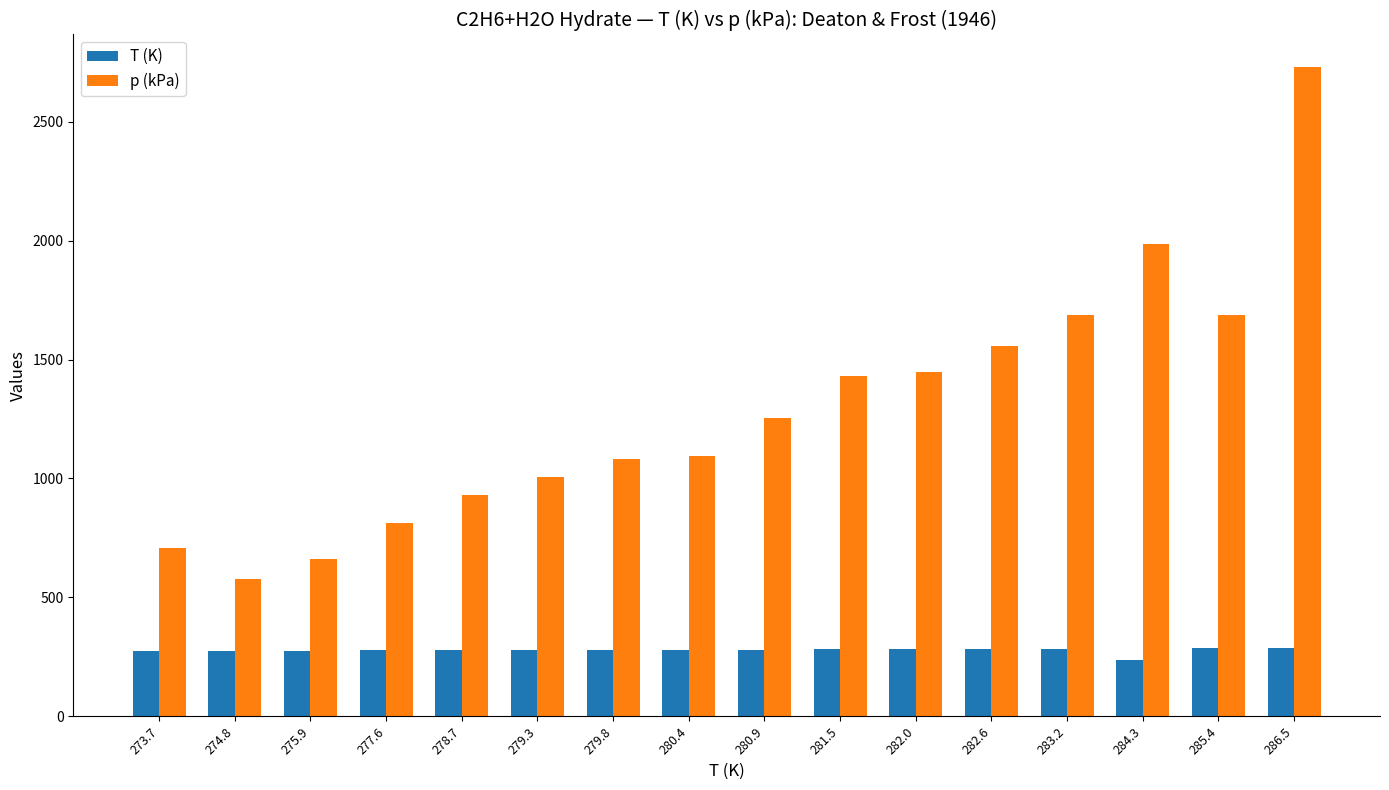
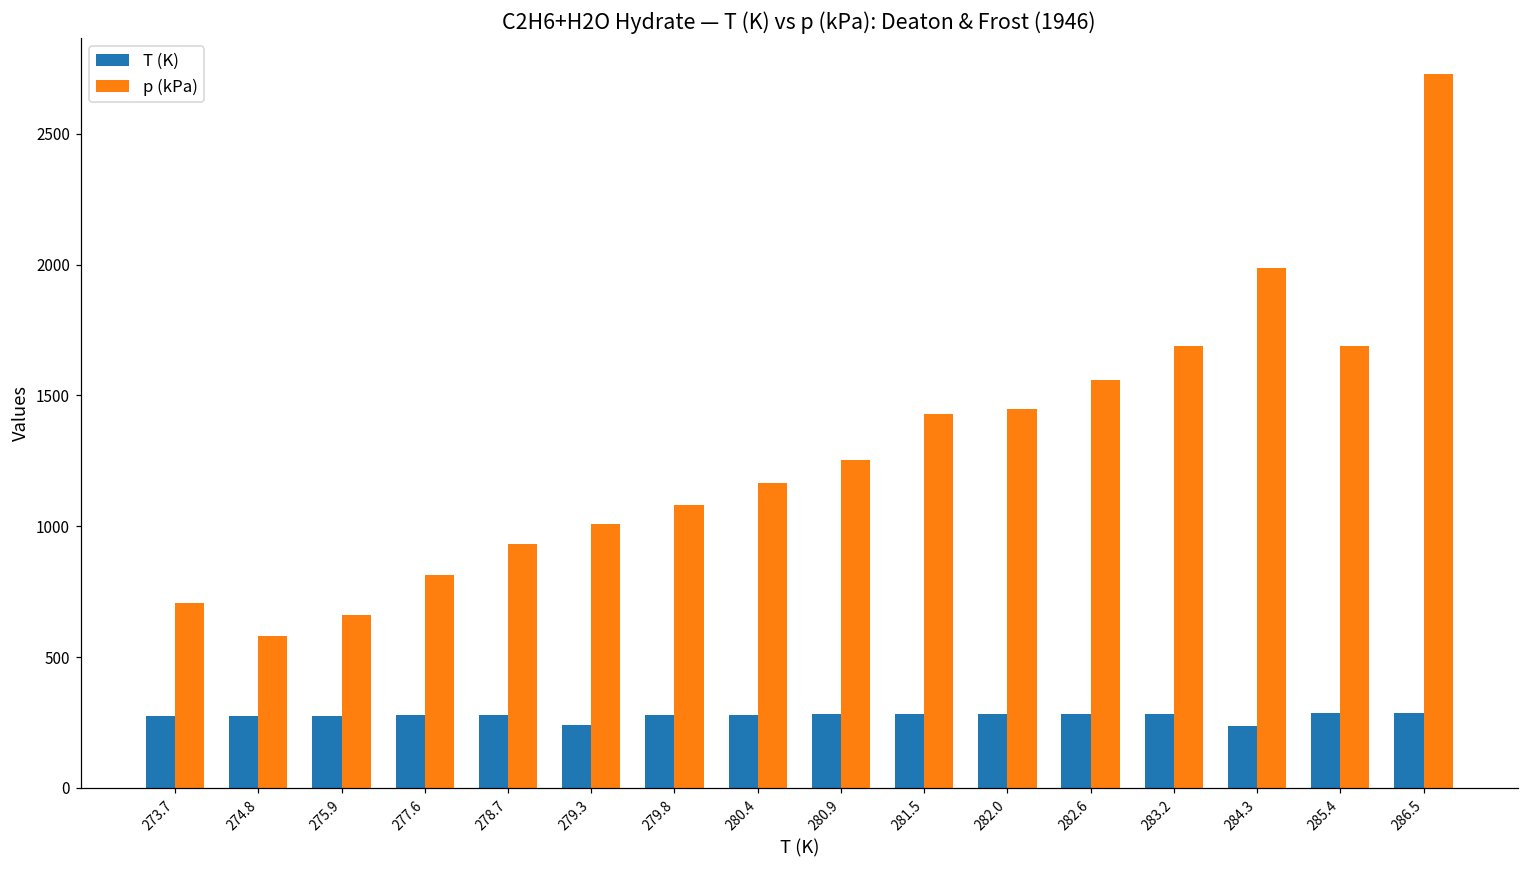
  {
    "T (K)": {
      "273.7": 270,
      "274.8": 270,
      "275.9": 280,
      "277.6": 280,
      "278.7": 280,
-     "279.3": 280,
+     "279.3": 240,
      "279.8": 280,
      "280.4": 280,
      "280.9": 280,
      "281.5": 280,
      "282.0": 280,
      "282.6": 280,
      "283.2": 280,
      "284.3": 240,
      "285.4": 290,
      "286.5": 290
    },
    "p (kPa)": {
      "273.7": 710,
      "274.8": 580,
      "275.9": 660,
      "277.6": 810,
      "278.7": 930,
      "279.3": 1010,
      "279.8": 1080,
-     "280.4": 1100,
+     "280.4": 1170,
      "280.9": 1260,
      "281.5": 1430,
      "282.0": 1450,
      "282.6": 1560,
      "283.2": 1690,
      "284.3": 1990,
      "285.4": 1690,
      "286.5": 2730
    }
  }
